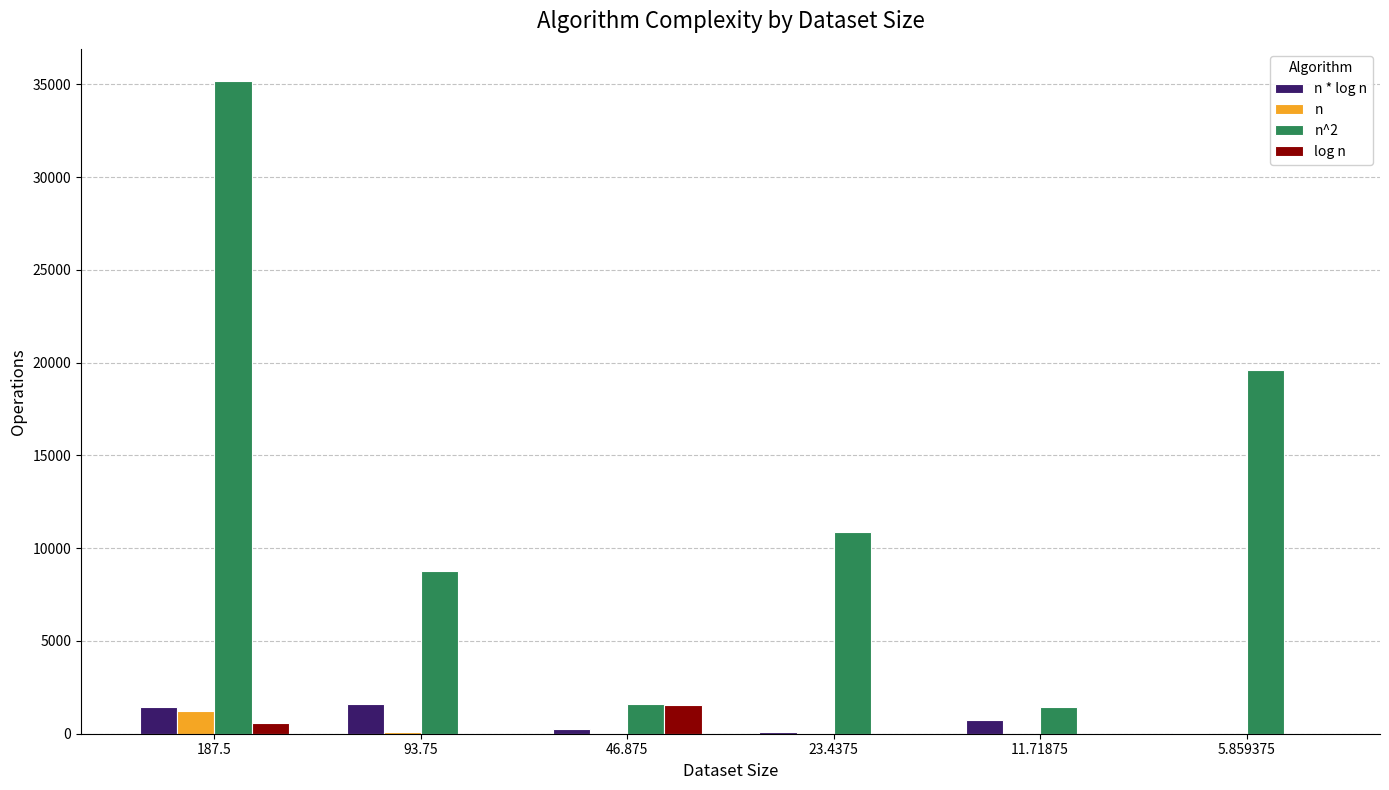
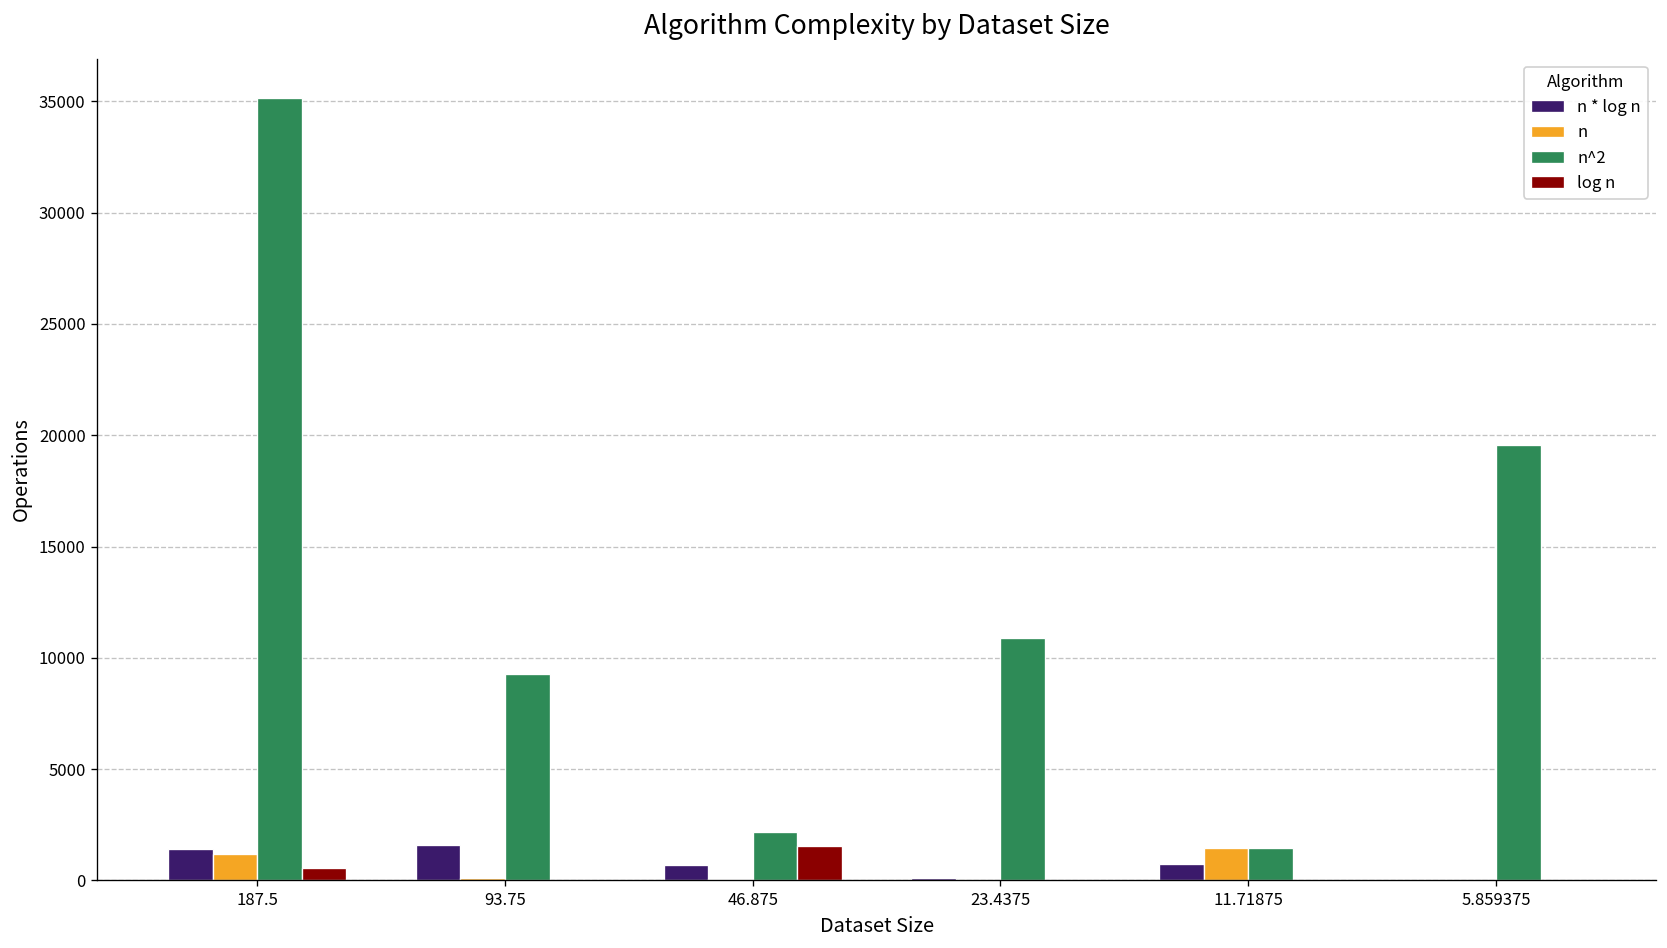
  {
    "n * log n": {
      "187.5": 1400,
      "93.75": 1600,
-     "46.875": 300,
+     "46.875": 700,
      "11.71875": 700
    },
    "n": {
      "187.5": 1200,
-     "11.71875": 0
+     "11.71875": 1500
    },
    "n^2": {
      "187.5": 35200,
-     "93.75": 8800,
-     "46.875": 1600,
+     "93.75": 9300,
+     "46.875": 2200,
      "23.4375": 10900,
      "11.71875": 1400,
      "5.859375": 19600
    },
    "log n": {
      "187.5": 600,
      "46.875": 1600
    }
  }
